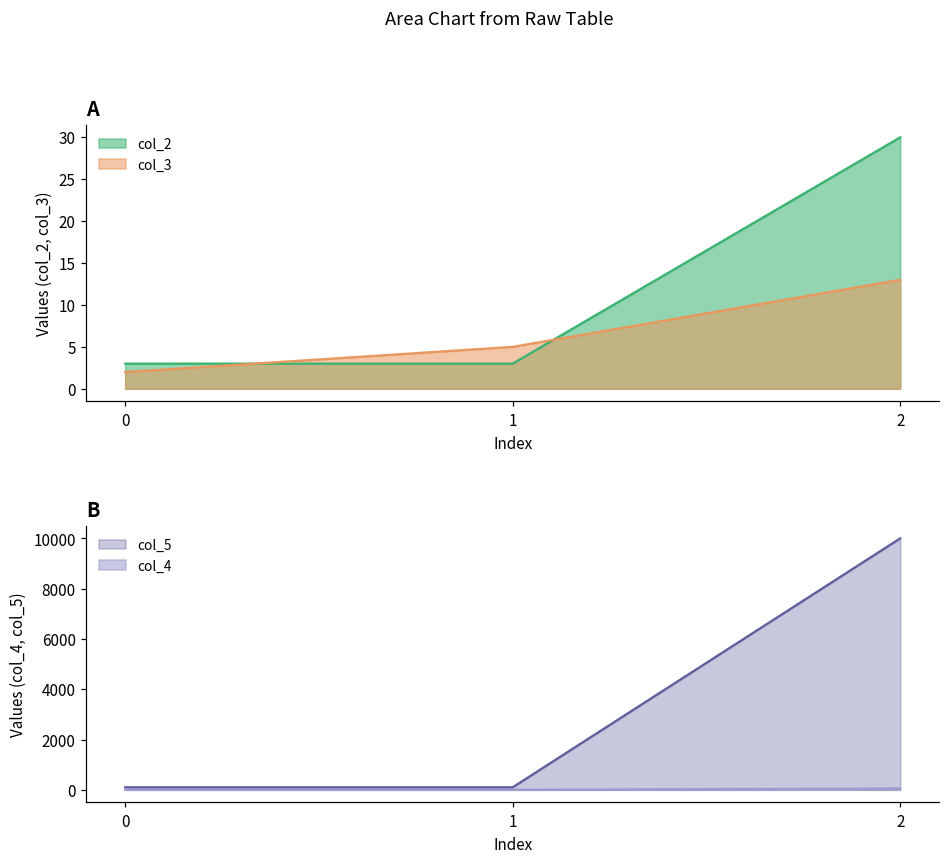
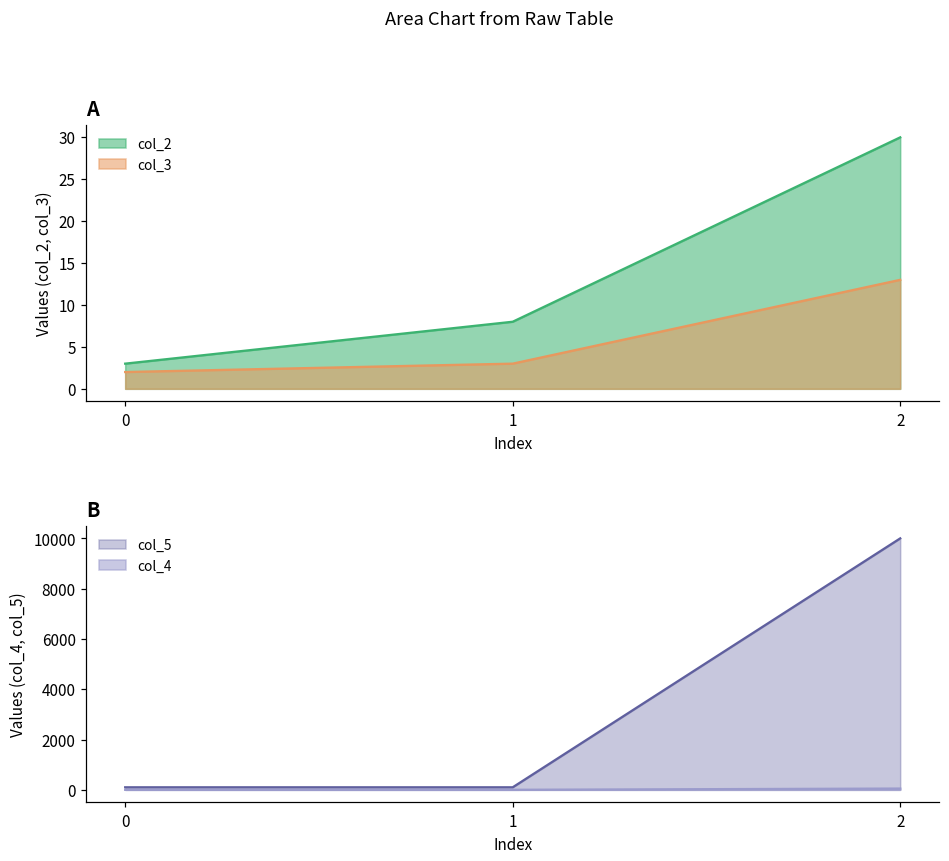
  {
    "A": {
      "col_2": {
        "0": 3,
-       "1": 3,
+       "1": 8,
        "2": 30
      },
      "col_3": {
        "0": 2,
-       "1": 5,
+       "1": 3,
        "2": 13
      }
    }
  }
